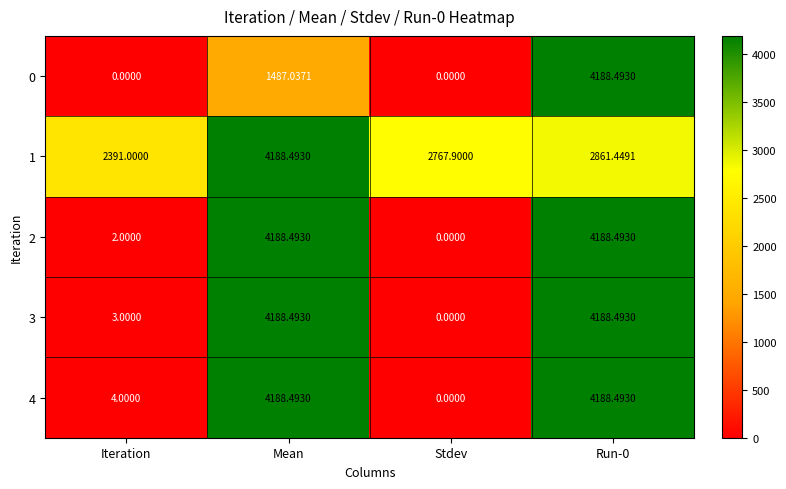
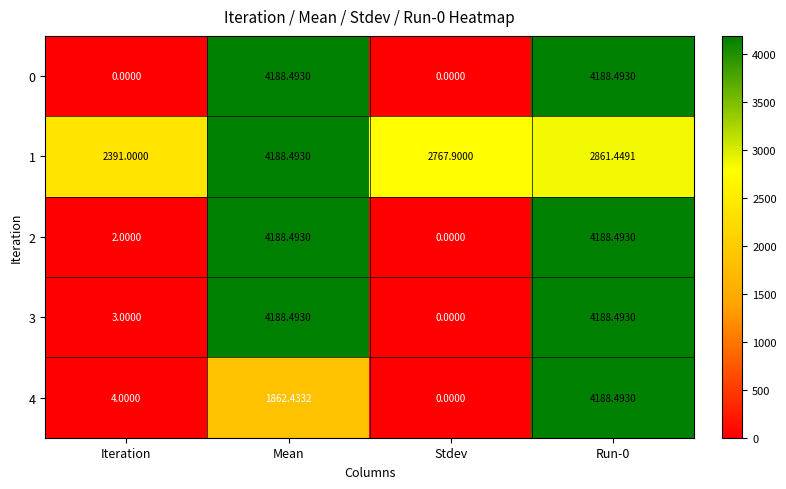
  {
    "0": {
      "Iteration": 0.0000,
-     "Mean": 1487.0371,
+     "Mean": 4188.4930,
      "Stdev": 0.0000,
      "Run-0": 4188.4930
    },
    "1": {
      "Iteration": 2391.0000,
      "Mean": 4188.4930,
      "Stdev": 2767.9000,
      "Run-0": 2861.4491
    },
    "2": {
      "Iteration": 2.0000,
      "Mean": 4188.4930,
      "Stdev": 0.0000,
      "Run-0": 4188.4930
    },
    "3": {
      "Iteration": 3.0000,
      "Mean": 4188.4930,
      "Stdev": 0.0000,
      "Run-0": 4188.4930
    },
    "4": {
      "Iteration": 4.0000,
-     "Mean": 4188.4930,
+     "Mean": 1862.4332,
      "Stdev": 0.0000,
      "Run-0": 4188.4930
    }
  }
